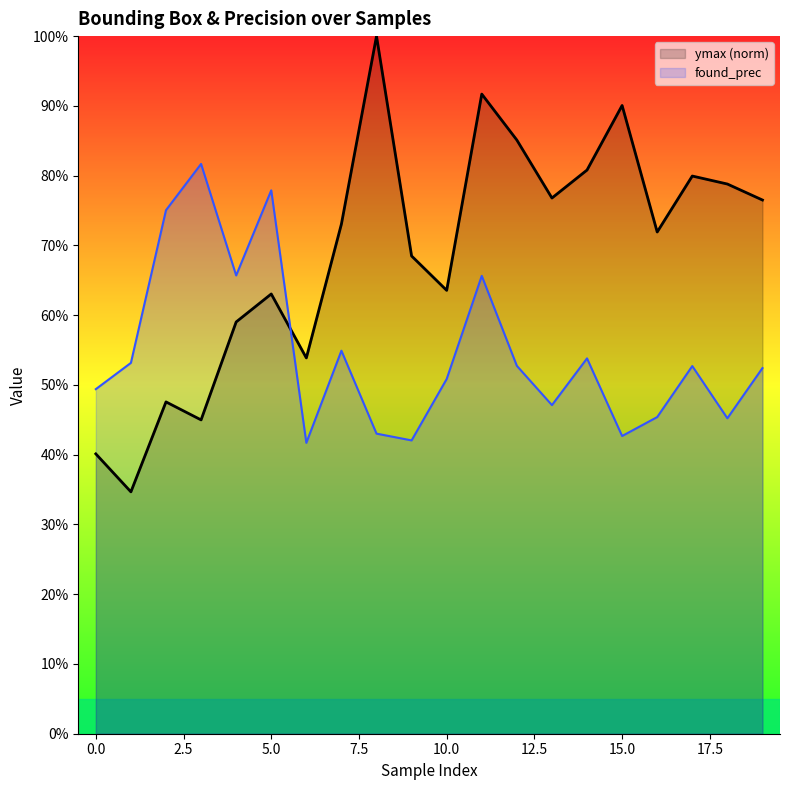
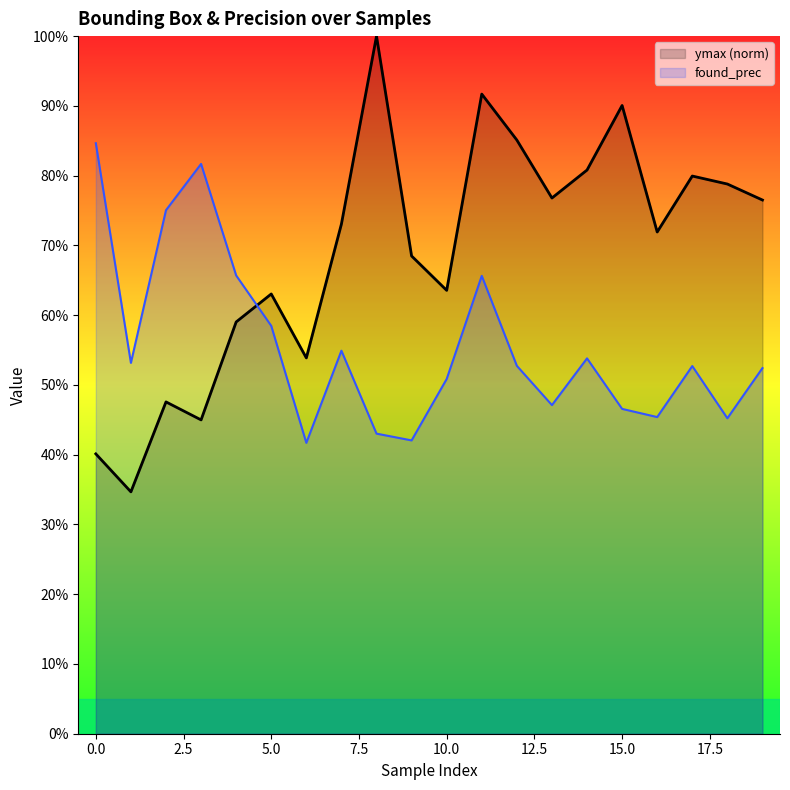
  {
    "ymax (norm)": {
      "0.0": "40%",
      "5.0": "63%",
      "10.0": "64%",
      "15.0": "90%"
    },
    "found_prec": {
-     "0.0": "49%",
-     "5.0": "78%",
+     "0.0": "85%",
+     "5.0": "58%",
      "10.0": "51%",
-     "15.0": "43%"
+     "15.0": "47%"
    }
  }
